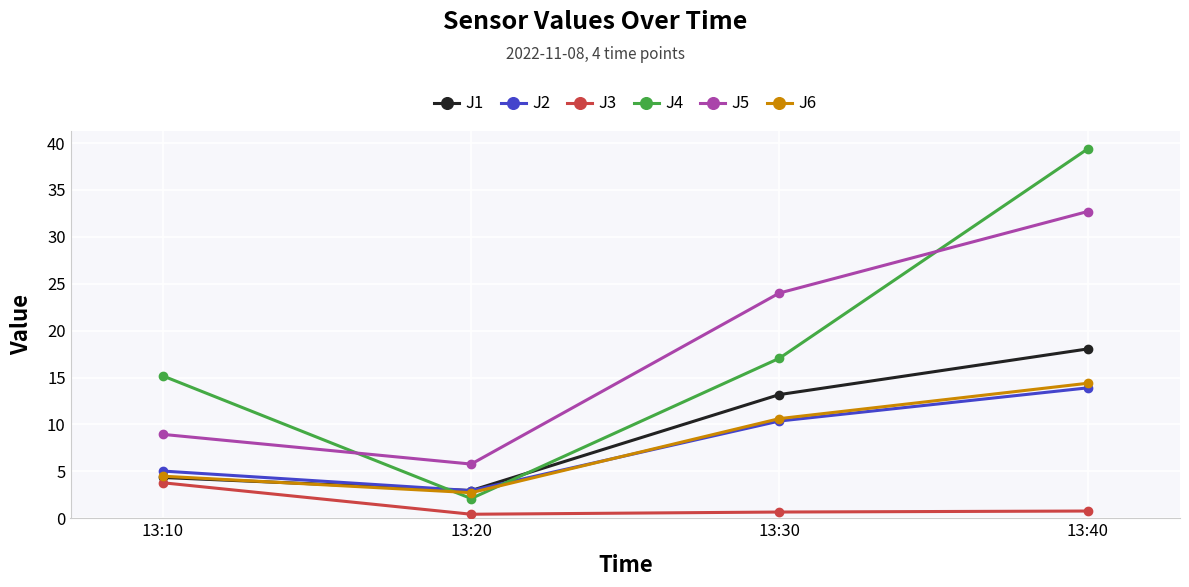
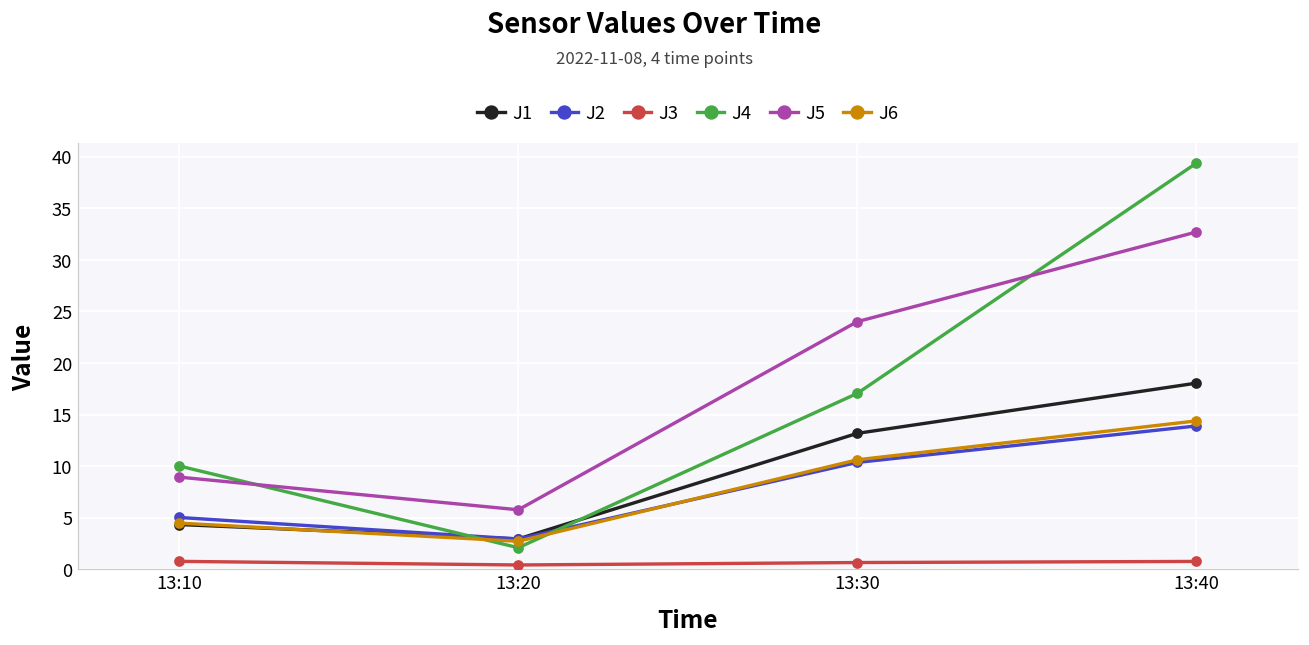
  {
    "J1": {
      "13:30": 13,
      "13:40": 18
    },
    "J2": {
      "13:10": 5,
      "13:40": 14
    },
    "J3": {
-     "13:10": 4,
+     "13:10": 1,
      "13:20": 0,
      "13:30": 1,
      "13:40": 1
    },
    "J4": {
-     "13:10": 15,
+     "13:10": 10,
      "13:20": 2,
      "13:30": 17,
      "13:40": 39
    },
    "J5": {
      "13:10": 9,
      "13:20": 6,
      "13:30": 24,
      "13:40": 33
    },
    "J6": {
      "13:40": 14
    }
  }
